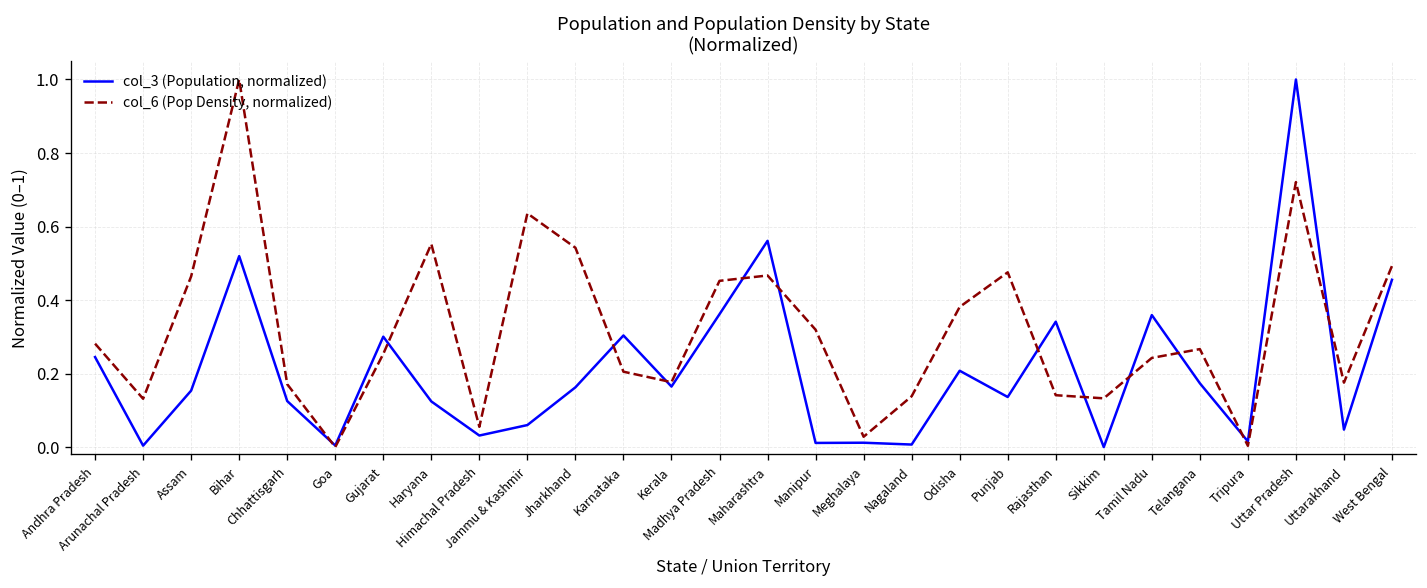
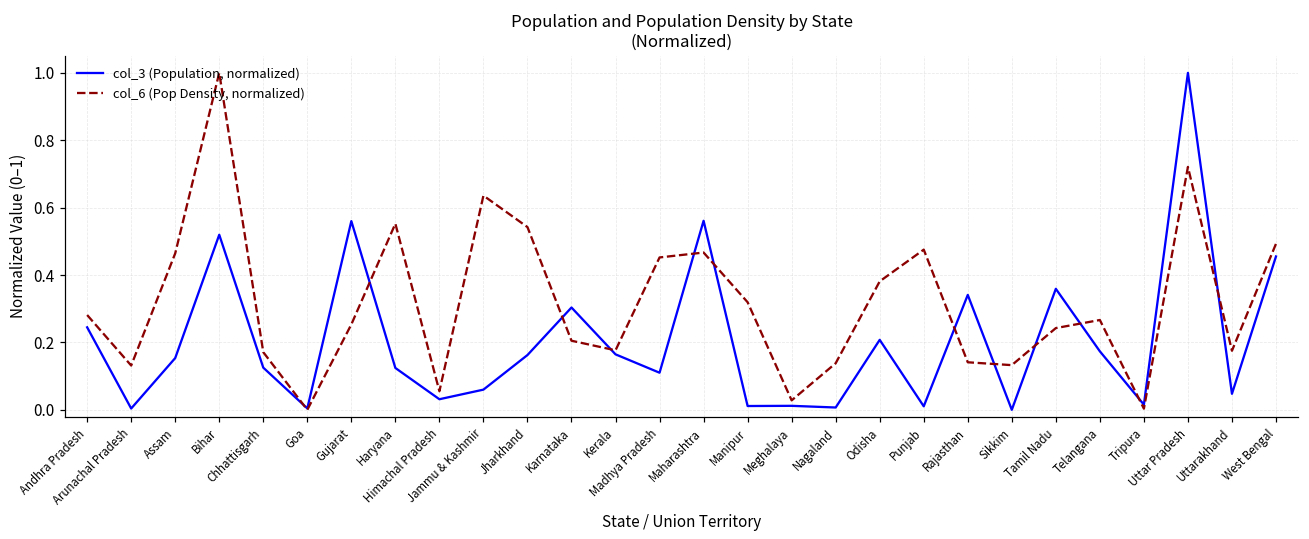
  {
    "col_3 (Population, normalized)": {
      "Andhra Pradesh": 0.24,
      "Arunachal Pradesh": 0.00,
      "Assam": 0.15,
      "Bihar": 0.52,
      "Chhattisgarh": 0.13,
-     "Gujarat": 0.30,
+     "Gujarat": 0.56,
      "Haryana": 0.12,
      "Himachal Pradesh": 0.03,
      "Jammu & Kashmir": 0.06,
      "Jharkhand": 0.16,
      "Karnataka": 0.30,
      "Kerala": 0.16,
-     "Madhya Pradesh": 0.36,
+     "Madhya Pradesh": 0.11,
      "Maharashtra": 0.56,
      "Manipur": 0.01,
      "Meghalaya": 0.01,
      "Nagaland": 0.01,
      "Odisha": 0.21,
-     "Punjab": 0.14,
+     "Punjab": 0.01,
      "Rajasthan": 0.34,
      "Sikkim": 0.00,
      "Tamil Nadu": 0.36,
      "Telangana": 0.17,
      "Tripura": 0.02,
      "Uttar Pradesh": 1.00,
      "Uttarakhand": 0.05,
      "West Bengal": 0.46
    },
    "col_6 (Pop Density, normalized)": {
      "Andhra Pradesh": 0.28,
      "Arunachal Pradesh": 0.13,
      "Assam": 0.46,
      "Bihar": 1.00,
      "Chhattisgarh": 0.17,
      "Gujarat": 0.25,
      "Haryana": 0.55,
      "Himachal Pradesh": 0.06,
      "Jammu & Kashmir": 0.64,
      "Jharkhand": 0.54,
      "Karnataka": 0.21,
      "Kerala": 0.18,
      "Madhya Pradesh": 0.45,
      "Maharashtra": 0.47,
      "Manipur": 0.32,
      "Meghalaya": 0.03,
      "Nagaland": 0.14,
      "Odisha": 0.38,
      "Punjab": 0.48,
      "Rajasthan": 0.14,
      "Sikkim": 0.13,
      "Tamil Nadu": 0.24,
      "Telangana": 0.27,
      "Tripura": 0.00,
      "Uttar Pradesh": 0.72,
      "Uttarakhand": 0.18,
      "West Bengal": 0.49
    }
  }
